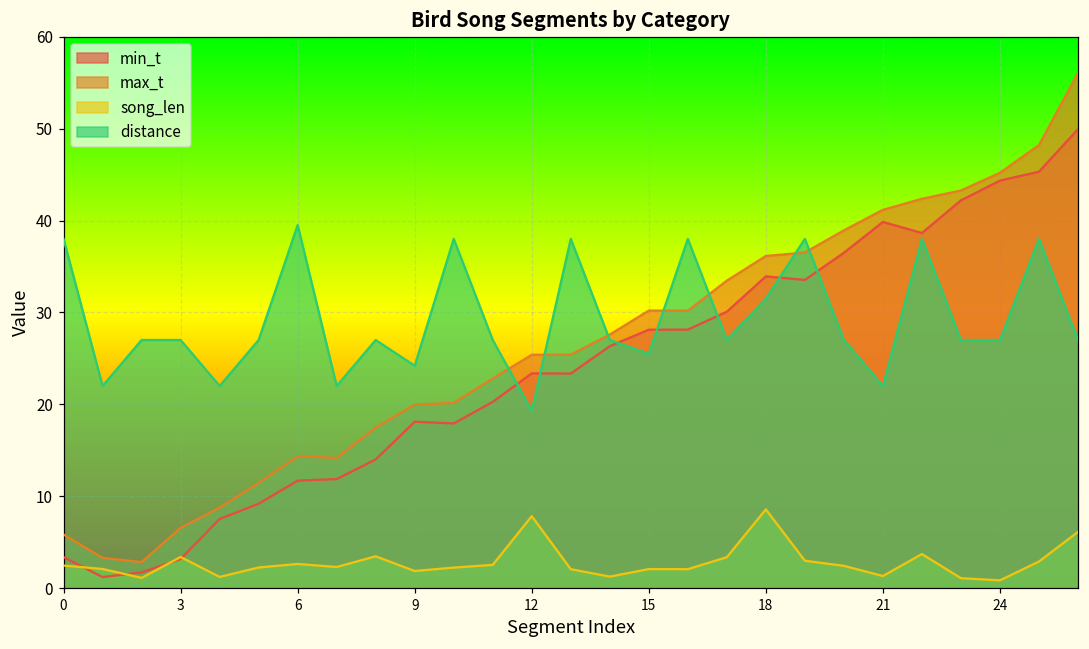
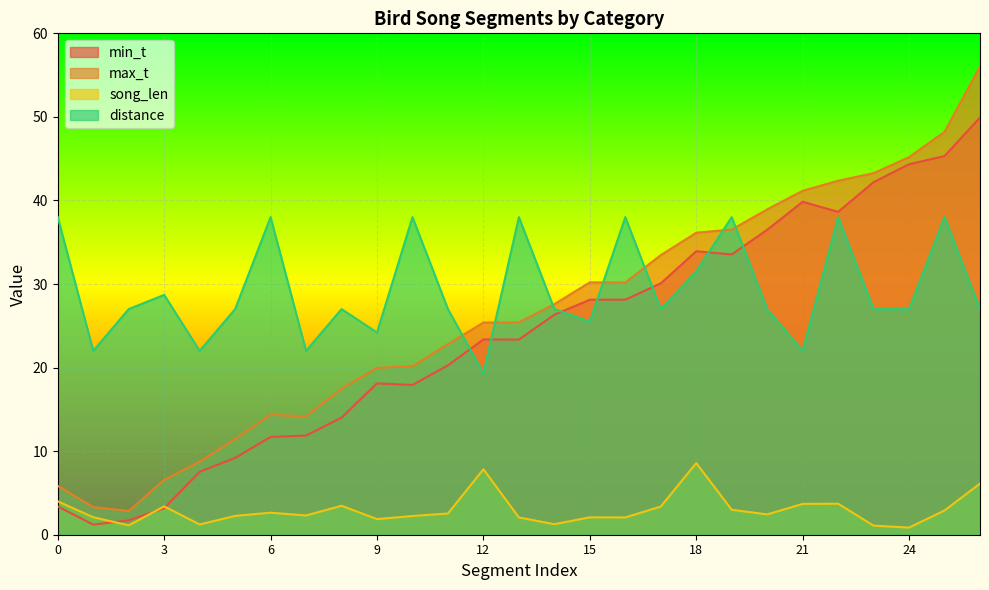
  {
    "song_len": {
-     "0": 2,
+     "0": 4,
      "6": 3,
      "9": 2,
      "12": 8,
      "15": 2,
      "18": 9,
-     "21": 1,
+     "21": 4,
      "24": 1
    },
    "distance": {
      "0": 38,
-     "3": 27,
-     "6": 40,
+     "3": 29,
+     "6": 38,
      "9": 24,
      "12": 19,
      "15": 26,
      "18": 32,
      "21": 22,
      "24": 27
    }
  }
